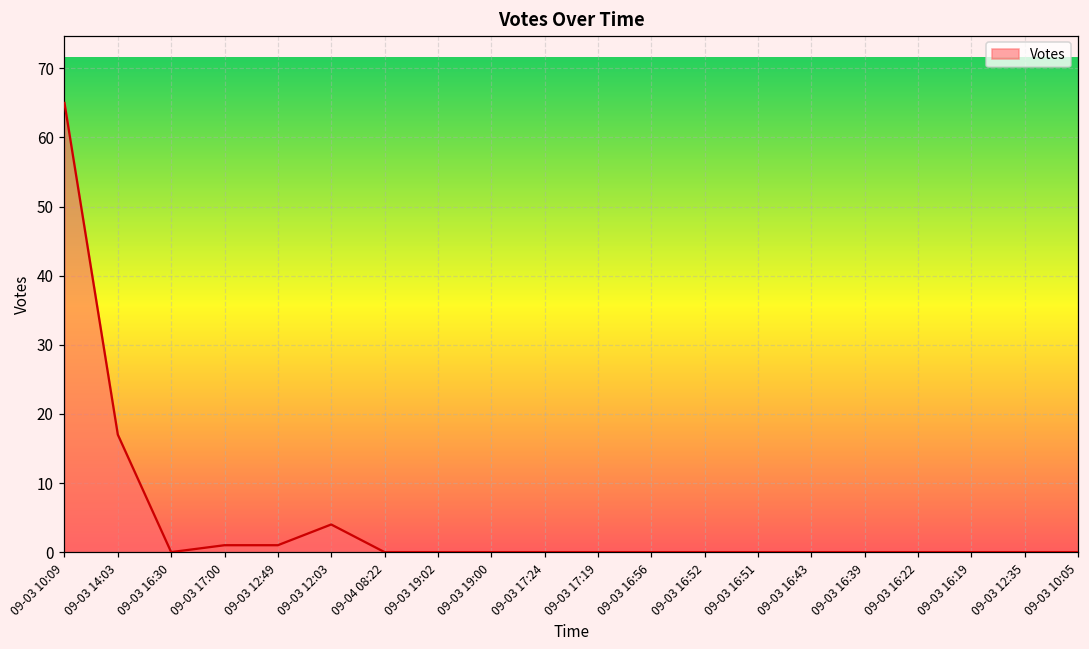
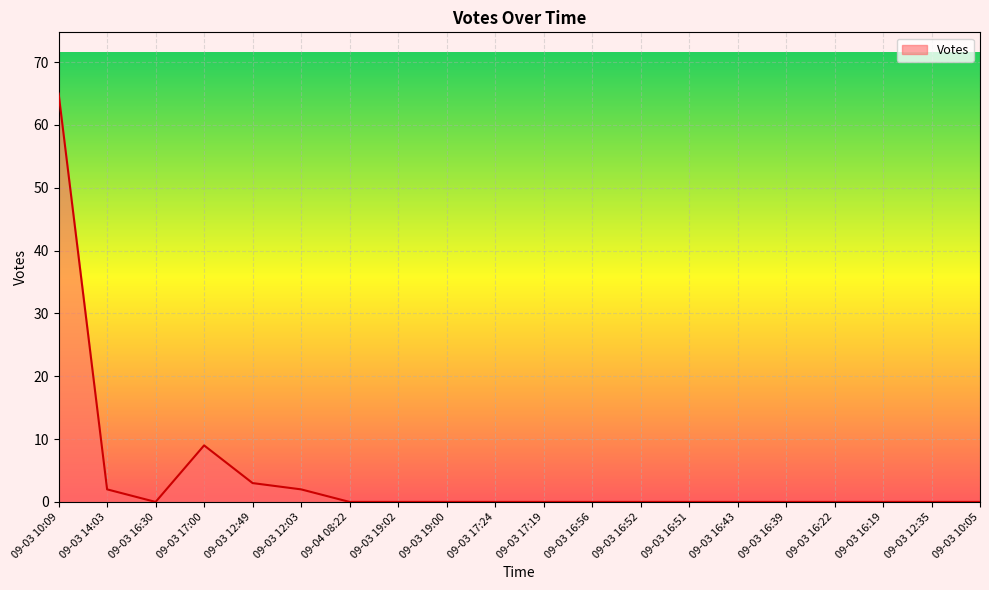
  {
    "09-03 10:09": 65,
-   "09-03 14:03": 17,
+   "09-03 14:03": 2,
    "09-03 16:30": 0,
-   "09-03 17:00": 1,
-   "09-03 12:49": 1,
-   "09-03 12:03": 4,
+   "09-03 17:00": 9,
+   "09-03 12:49": 3,
+   "09-03 12:03": 2,
    "09-04 08:22": 0,
    "09-03 19:02": 0,
    "09-03 19:00": 0,
    "09-03 17:24": 0,
    "09-03 17:19": 0,
    "09-03 16:56": 0,
    "09-03 16:52": 0,
    "09-03 16:51": 0,
    "09-03 16:43": 0,
    "09-03 16:39": 0,
    "09-03 16:22": 0,
    "09-03 16:19": 0,
    "09-03 12:35": 0,
    "09-03 10:05": 0
  }
